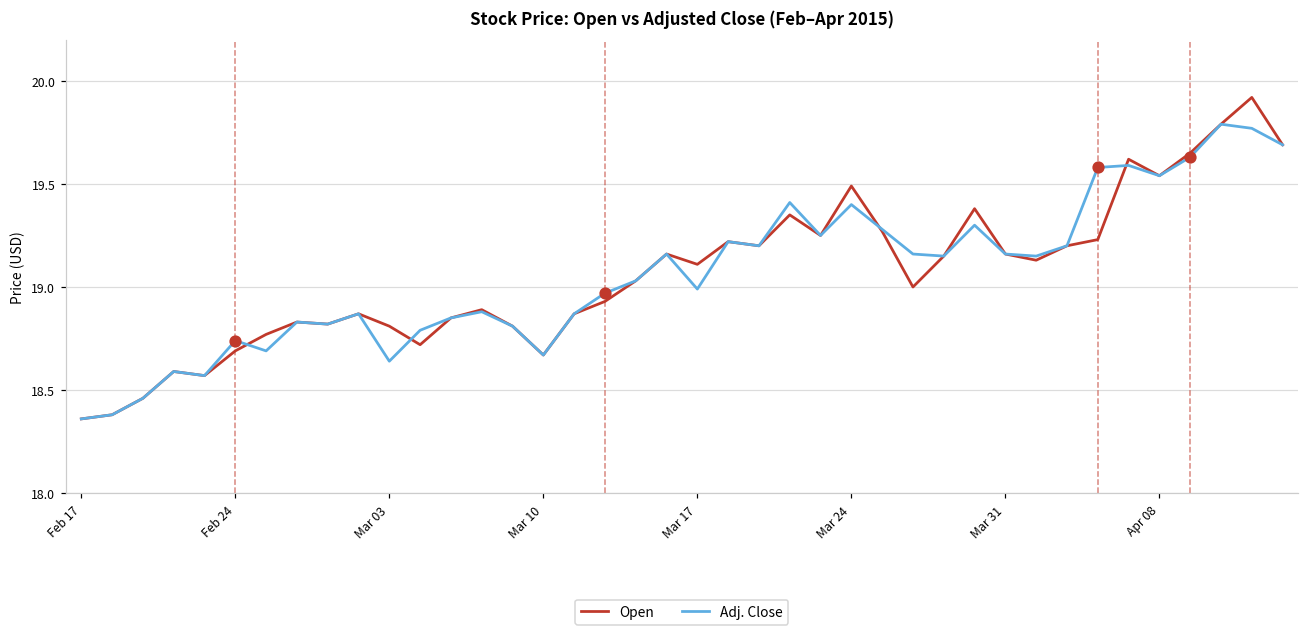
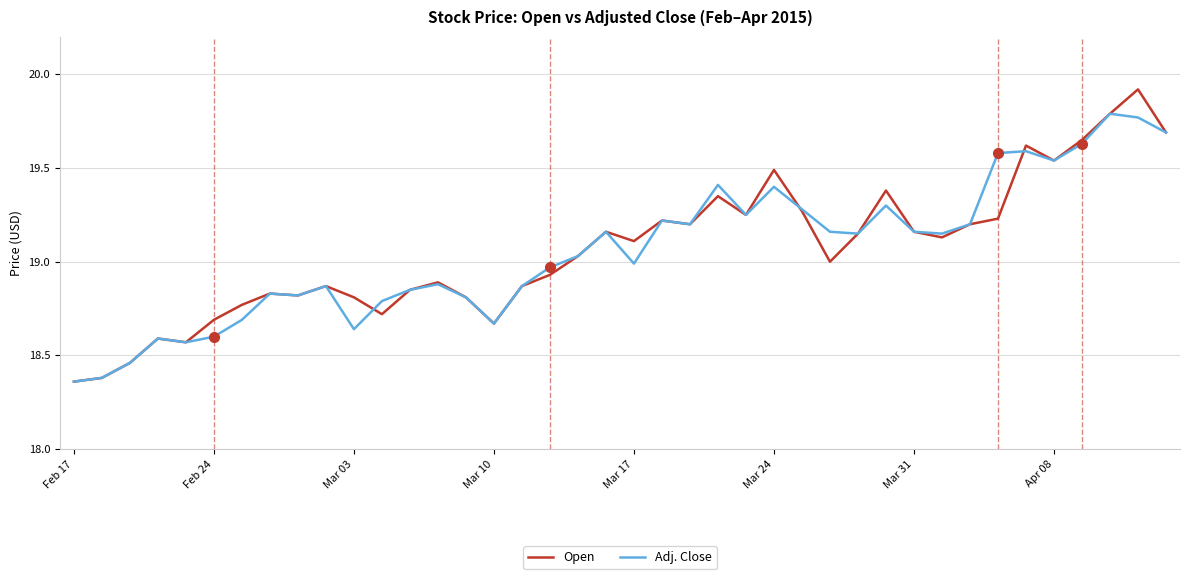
  {
    "Adj. Close": {
-     "Feb 24": 18.74,
+     "Feb 24": 18.60,
      "Mar 03": 18.64,
      "Mar 17": 18.99,
      "Mar 24": 19.40
    }
  }
